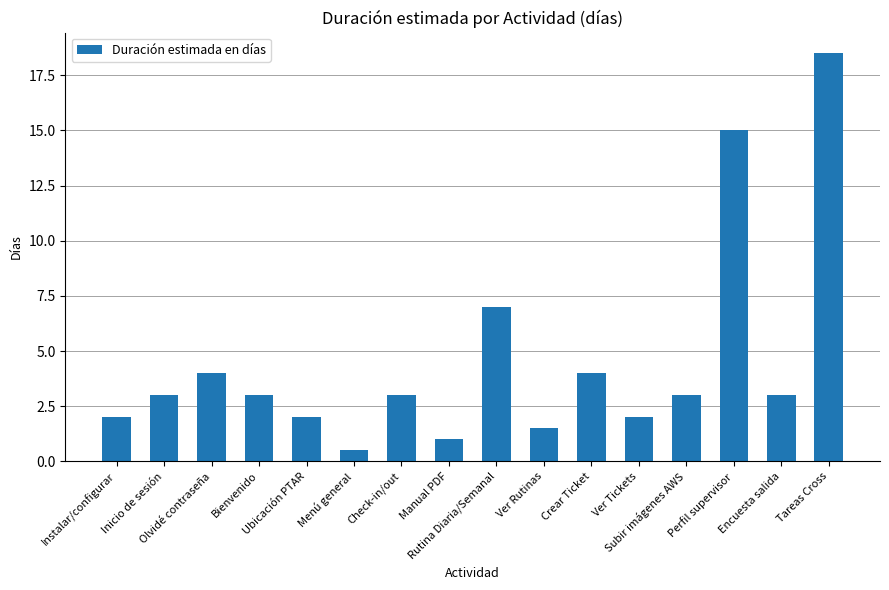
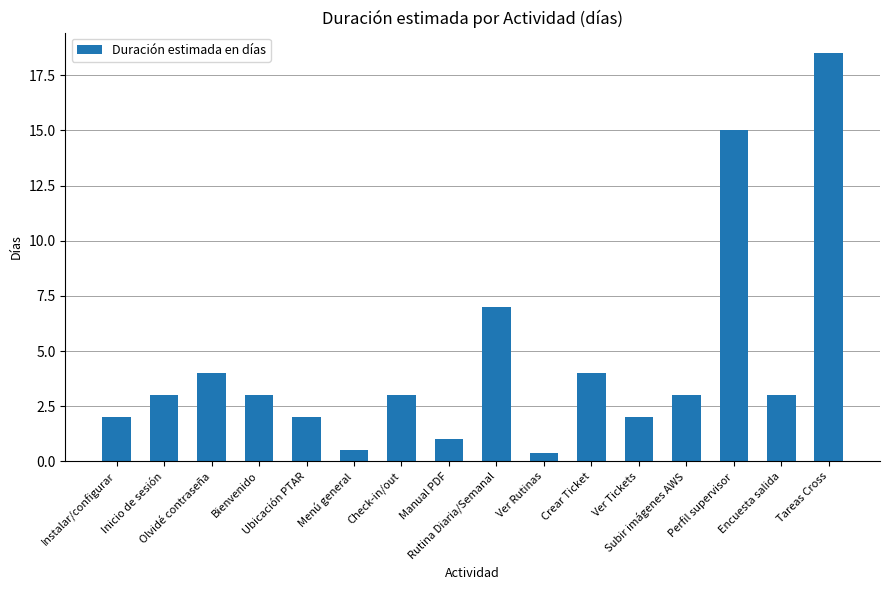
  {
    "Instalar/configurar": 2.0,
    "Inicio de sesión": 3.0,
    "Olvidé contraseña": 4.0,
    "Bienvenido": 3.0,
    "Ubicación PTAR": 2.0,
    "Menú general": 0.5,
    "Check-in/out": 3.0,
    "Manual PDF": 1.0,
    "Rutina Diaria/Semanal": 7.0,
-   "Ver Rutinas": 1.5,
+   "Ver Rutinas": 0.4,
    "Crear Ticket": 4.0,
    "Ver Tickets": 2.0,
    "Subir imágenes AWS": 3.0,
    "Perfil supervisor": 15.0,
    "Encuesta salida": 3.0,
    "Tareas Cross": 18.5
  }
